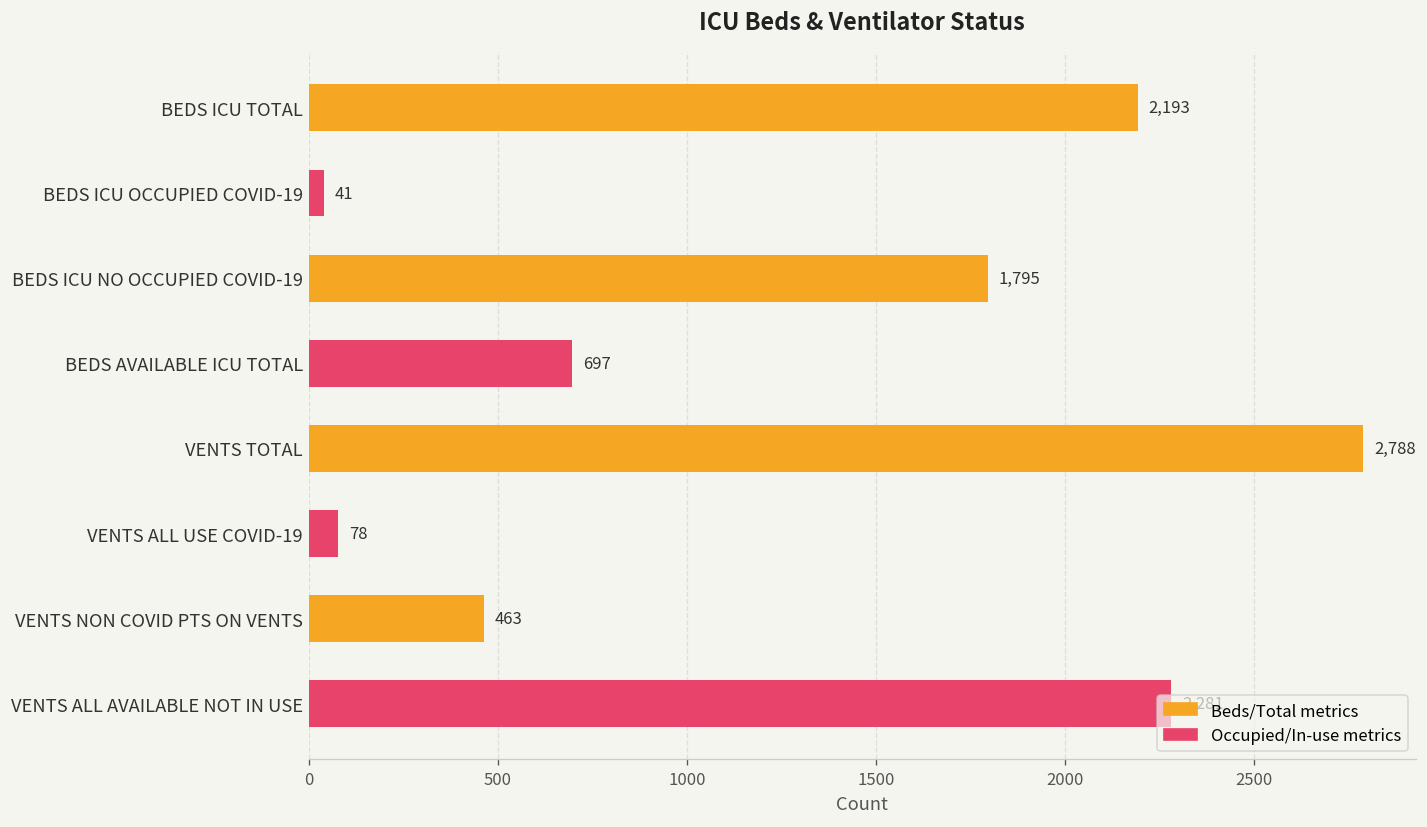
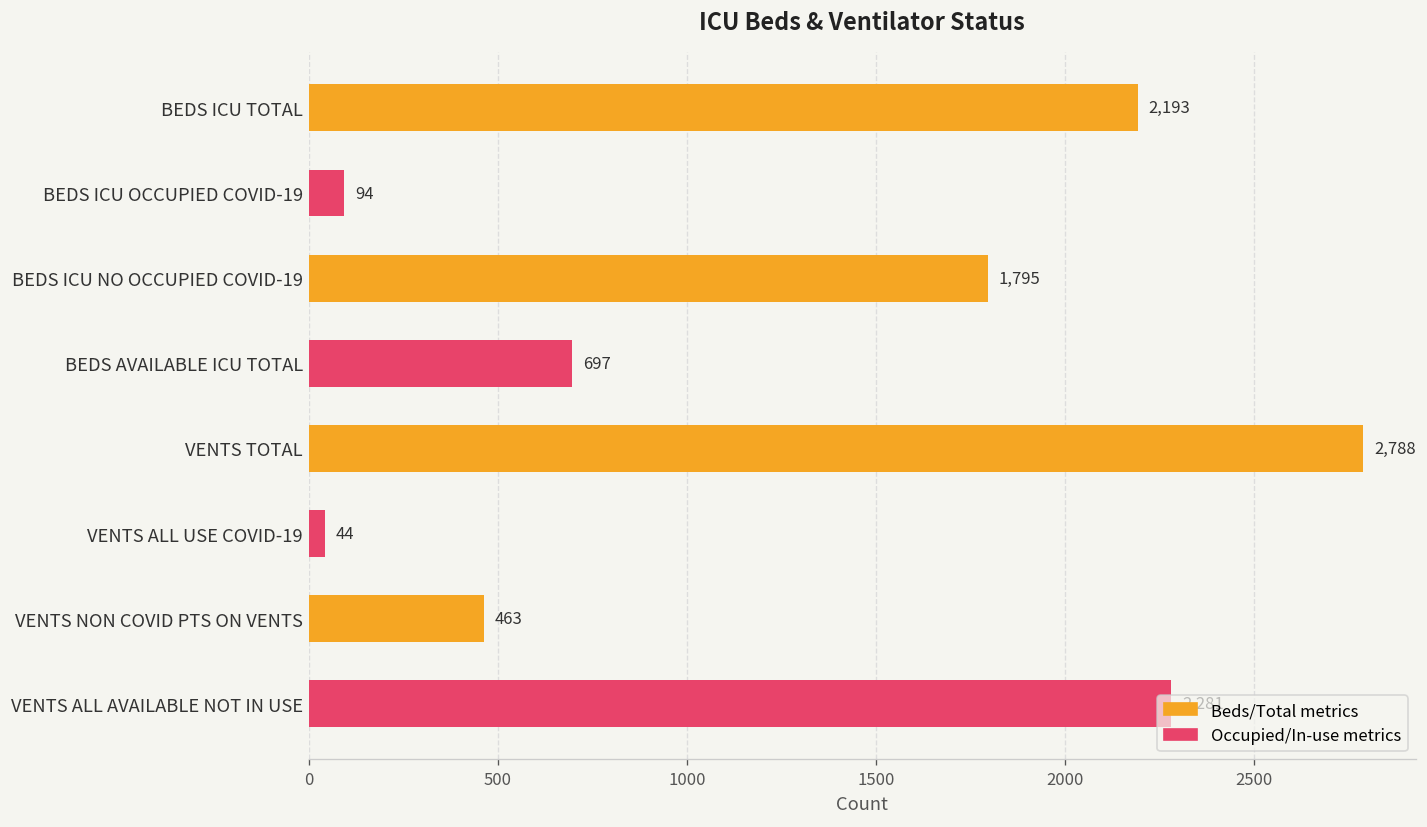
  {
    "Beds/Total metrics": {
      "BEDS ICU TOTAL": "2,193",
      "BEDS ICU NO OCCUPIED COVID-19": "1,795",
      "VENTS TOTAL": "2,788",
      "VENTS NON COVID PTS ON VENTS": "463"
    },
    "Occupied/In-use metrics": {
-     "BEDS ICU OCCUPIED COVID-19": "41",
+     "BEDS ICU OCCUPIED COVID-19": "94",
      "BEDS AVAILABLE ICU TOTAL": "697",
-     "VENTS ALL USE COVID-19": "78"
+     "VENTS ALL USE COVID-19": "44"
    }
  }
